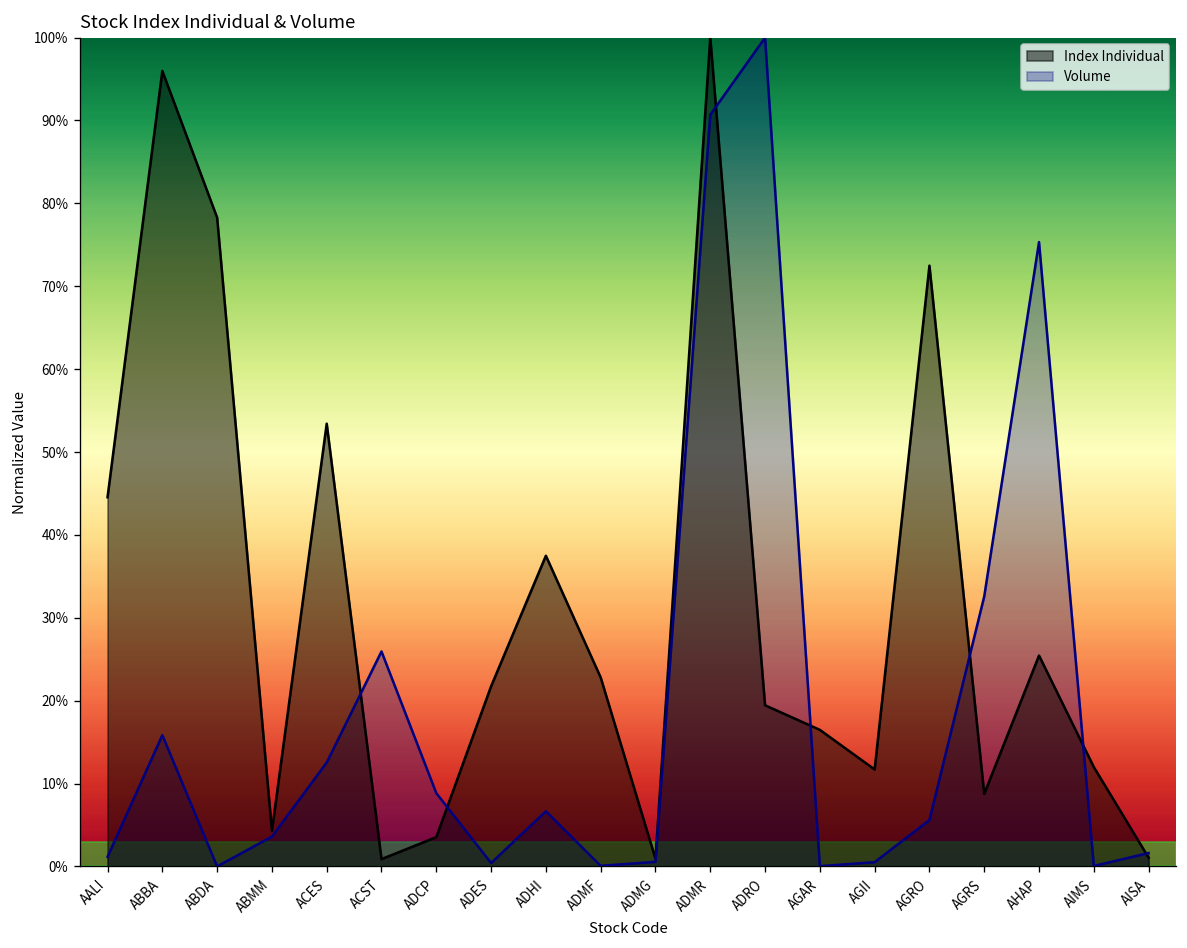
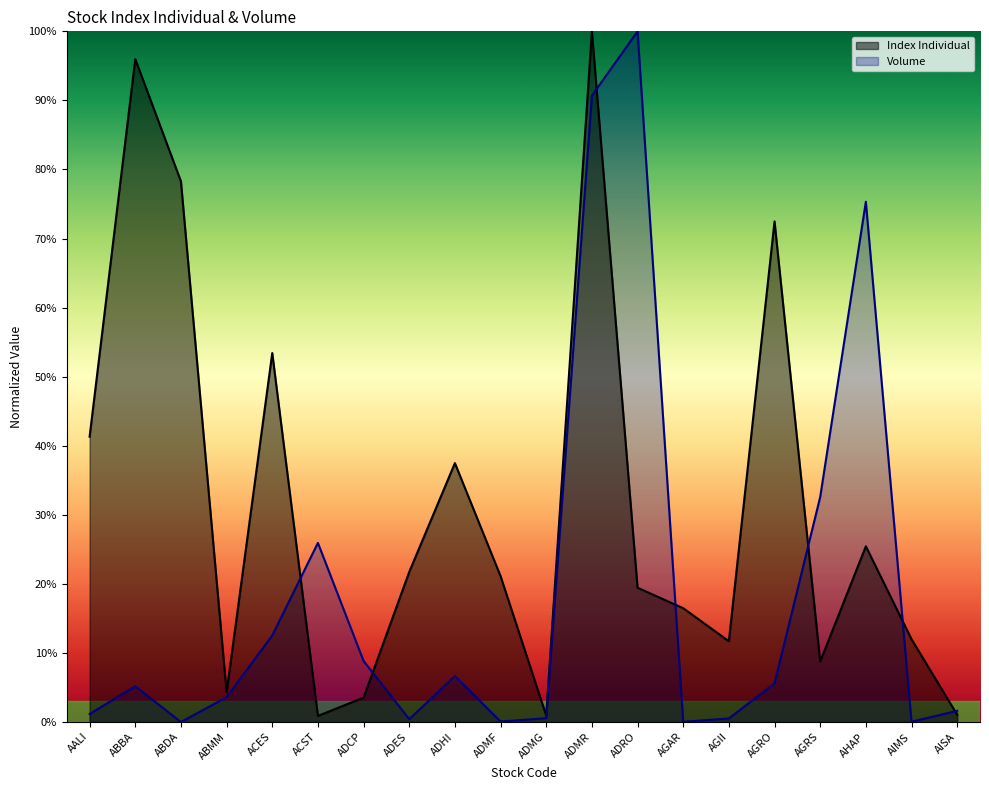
  {
    "Index Individual": {
-     "AALI": "45%",
+     "AALI": "41%",
      "ABBA": "96%",
      "ABDA": "78%",
      "ABMM": "4%",
      "ACES": "53%",
      "ADCP": "4%",
      "ADES": "22%",
      "ADHI": "37%",
-     "ADMF": "23%",
+     "ADMF": "21%",
      "ADMR": "100%",
      "ADRO": "19%",
      "AGAR": "16%",
      "AGII": "12%",
      "AGRO": "72%",
      "AGRS": "9%",
      "AHAP": "25%",
      "AIMS": "12%"
    },
    "Volume": {
-     "ABBA": "16%",
+     "ABBA": "5%",
      "ABMM": "4%",
      "ACES": "13%",
      "ACST": "26%",
      "ADCP": "9%",
      "ADHI": "7%",
      "ADMR": "91%",
      "ADRO": "100%",
      "AGRO": "6%",
      "AGRS": "33%",
      "AHAP": "75%"
    }
  }
